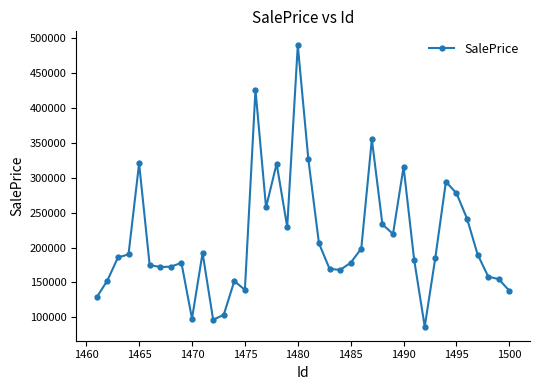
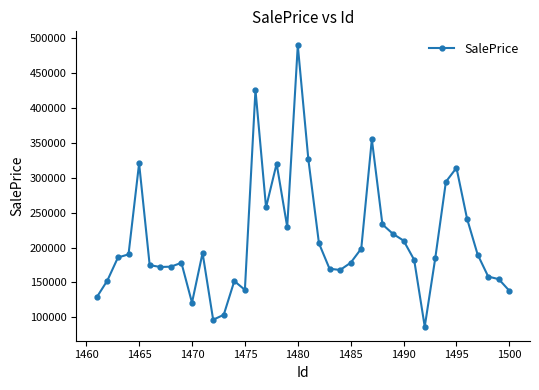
  {
    "1465": 320000,
-   "1470": 100000,
+   "1470": 120000,
    "1475": 140000,
    "1480": 490000,
    "1485": 180000,
-   "1490": 320000,
-   "1495": 280000,
+   "1490": 210000,
+   "1495": 310000,
    "1500": 140000
  }
